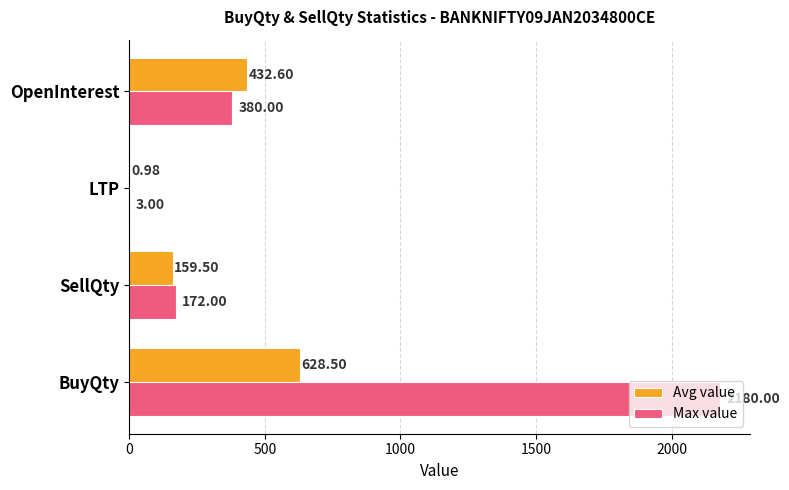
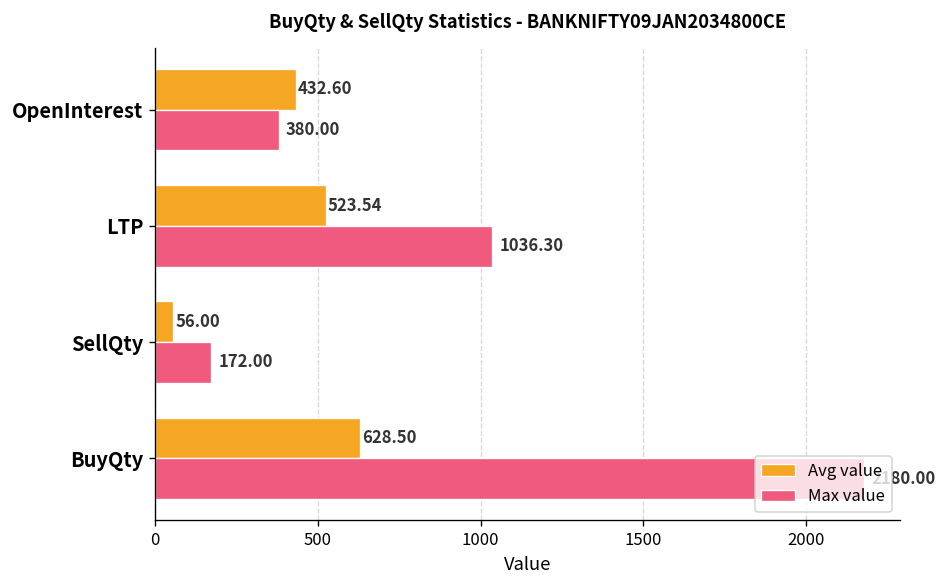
  {
    "Avg value": {
      "OpenInterest": 432.60,
-     "LTP": 0.98,
-     "SellQty": 159.50,
+     "LTP": 523.54,
+     "SellQty": 56.00,
      "BuyQty": 628.50
    },
    "Max value": {
      "OpenInterest": 380.00,
-     "LTP": 3.00,
+     "LTP": 1036.30,
      "SellQty": 172.00
    }
  }
